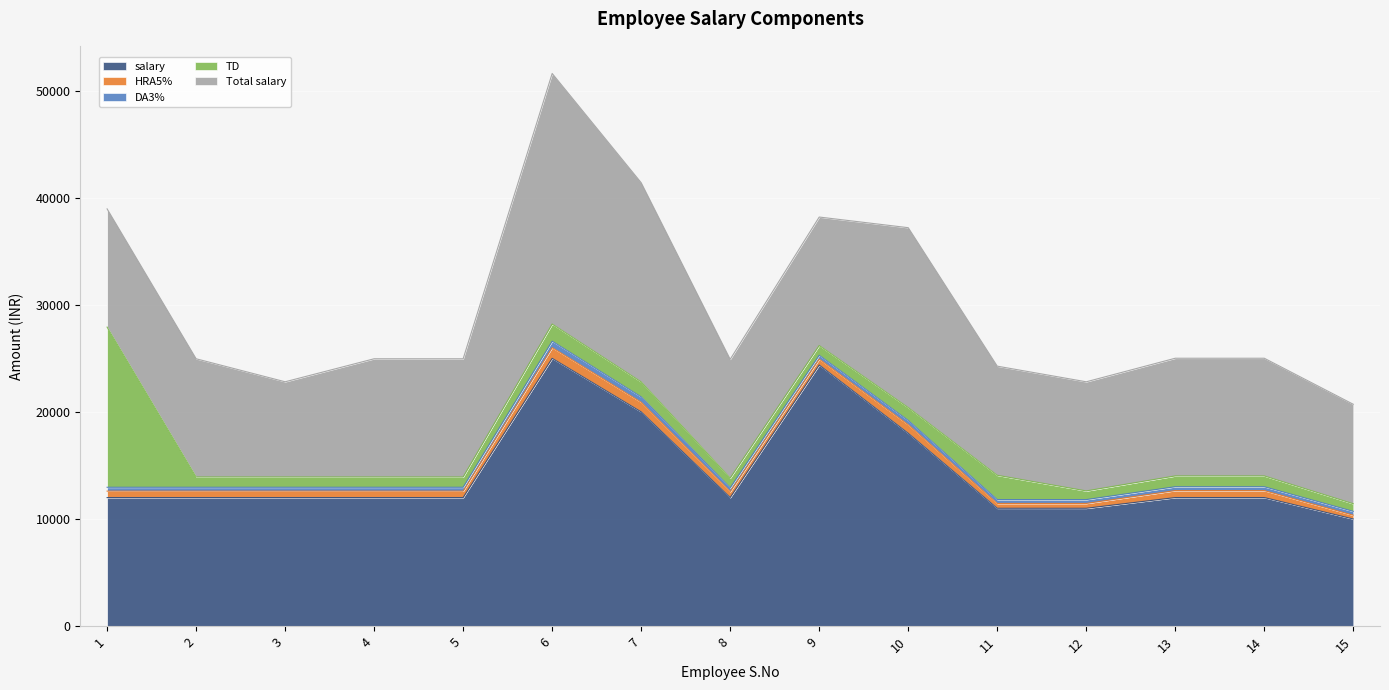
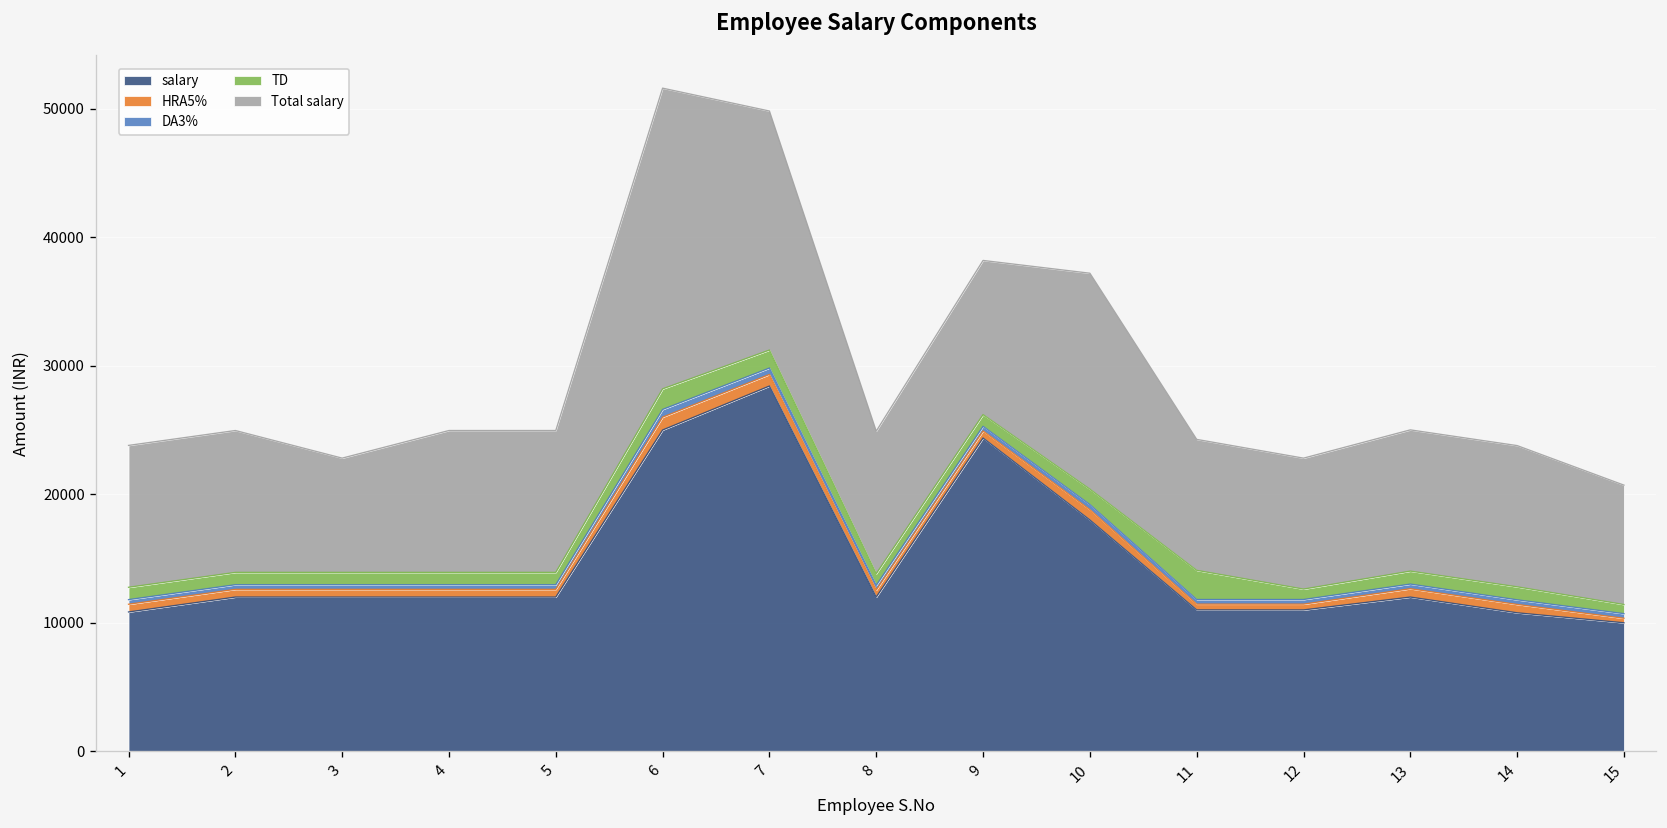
  {
    "salary": {
-     "1": 12000,
+     "1": 10800,
      "2": 12000,
      "3": 12000,
      "4": 12000,
      "5": 12000,
      "6": 25000,
-     "7": 20000,
+     "7": 28400,
      "8": 12000,
      "9": 24400,
      "10": 18000,
      "11": 11000,
      "12": 11000,
      "13": 12000,
-     "14": 12000,
+     "14": 10800,
      "15": 10000
    },
    "HRA5%": {
      "1": 600,
      "2": 600,
      "3": 600,
      "4": 600,
      "5": 600,
      "6": 1000,
      "7": 900,
      "8": 600,
      "9": 600,
      "10": 800,
      "11": 500,
      "12": 500,
      "13": 700,
      "14": 700,
      "15": 400
    },
    "DA3%": {
      "1": 400,
      "2": 400,
      "3": 400,
      "4": 400,
      "5": 400,
      "6": 600,
      "7": 500,
      "8": 400,
      "9": 400,
      "10": 400,
      "11": 400,
      "12": 400,
      "13": 400,
      "14": 400,
      "15": 400
    },
    "TD": {
-     "1": 15000,
+     "1": 1000,
      "2": 1000,
      "3": 1000,
      "4": 1000,
      "5": 1000,
      "6": 1600,
      "7": 1400,
      "8": 900,
      "9": 900,
      "10": 1200,
      "11": 2300,
      "12": 800,
      "13": 1000,
      "14": 1000,
      "15": 700
    },
    "Total salary": {
      "1": 11000,
      "2": 11000,
      "3": 8900,
      "4": 11000,
      "5": 11000,
      "6": 23400,
      "7": 18600,
      "8": 11100,
      "9": 12000,
      "10": 16800,
      "11": 10200,
      "12": 10200,
      "13": 11000,
      "14": 11000,
      "15": 9300
    }
  }
